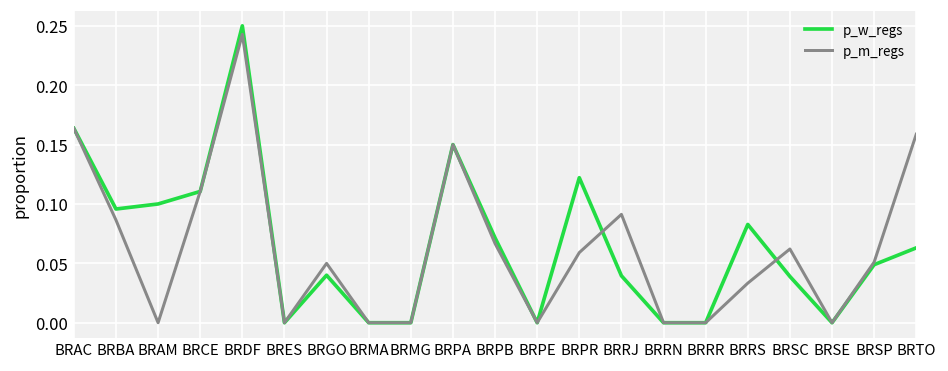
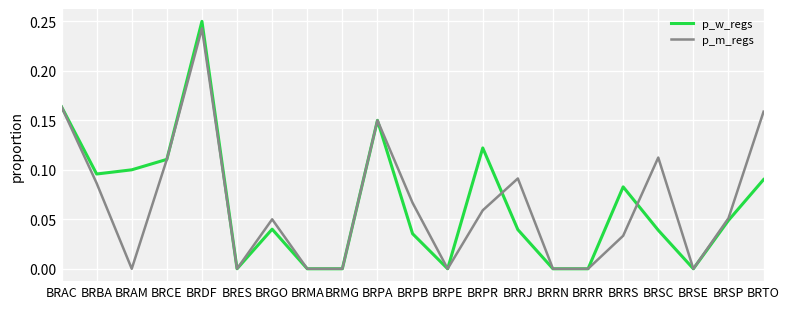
  {
    "p_w_regs": {
      "BRBA": 0.10,
      "BRAM": 0.10,
      "BRDF": 0.25,
      "BRGO": 0.04,
-     "BRPB": 0.07,
+     "BRPB": 0.04,
      "BRPR": 0.12,
      "BRRJ": 0.04,
      "BRRS": 0.08,
      "BRSC": 0.04,
-     "BRTO": 0.06
+     "BRTO": 0.09
    },
    "p_m_regs": {
      "BRBA": 0.09,
      "BRAM": 0.00,
      "BRDF": 0.24,
      "BRGO": 0.05,
      "BRPB": 0.07,
      "BRPR": 0.06,
      "BRRJ": 0.09,
      "BRRS": 0.03,
-     "BRSC": 0.06,
+     "BRSC": 0.11,
      "BRTO": 0.16
    }
  }
